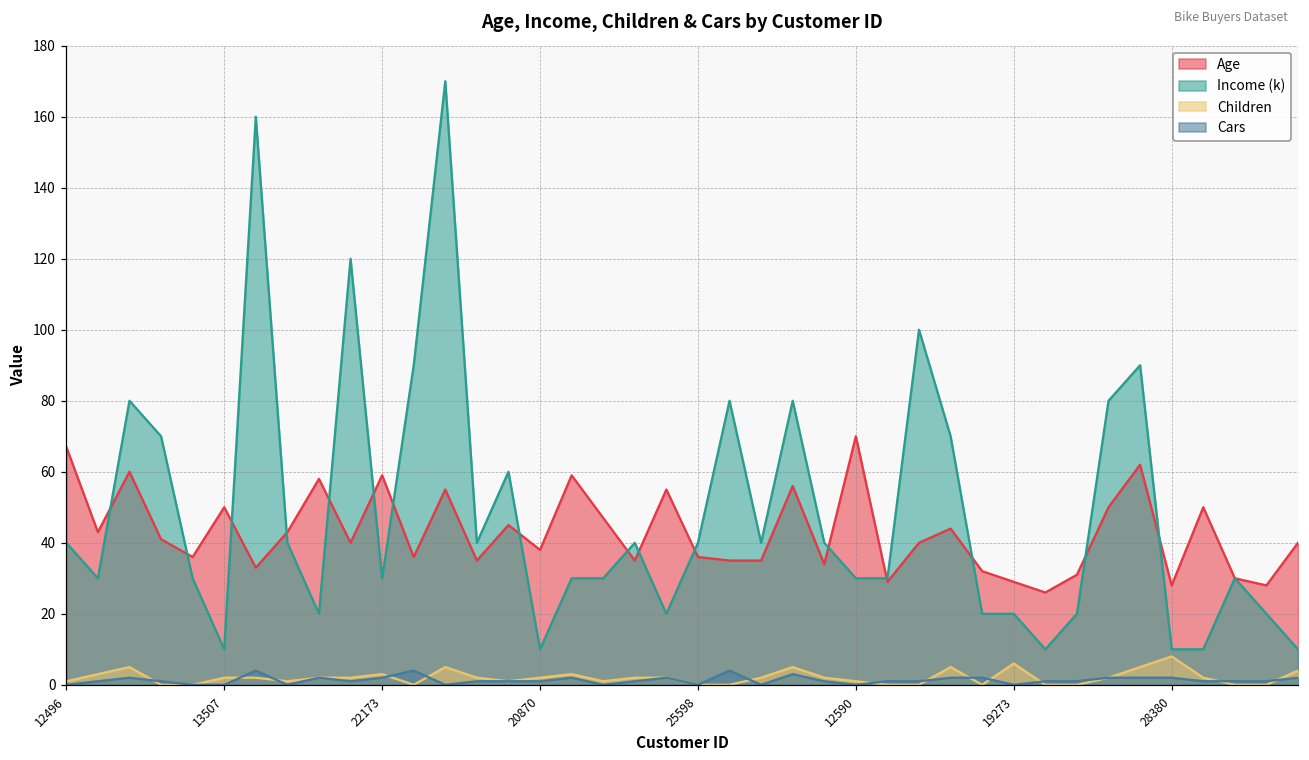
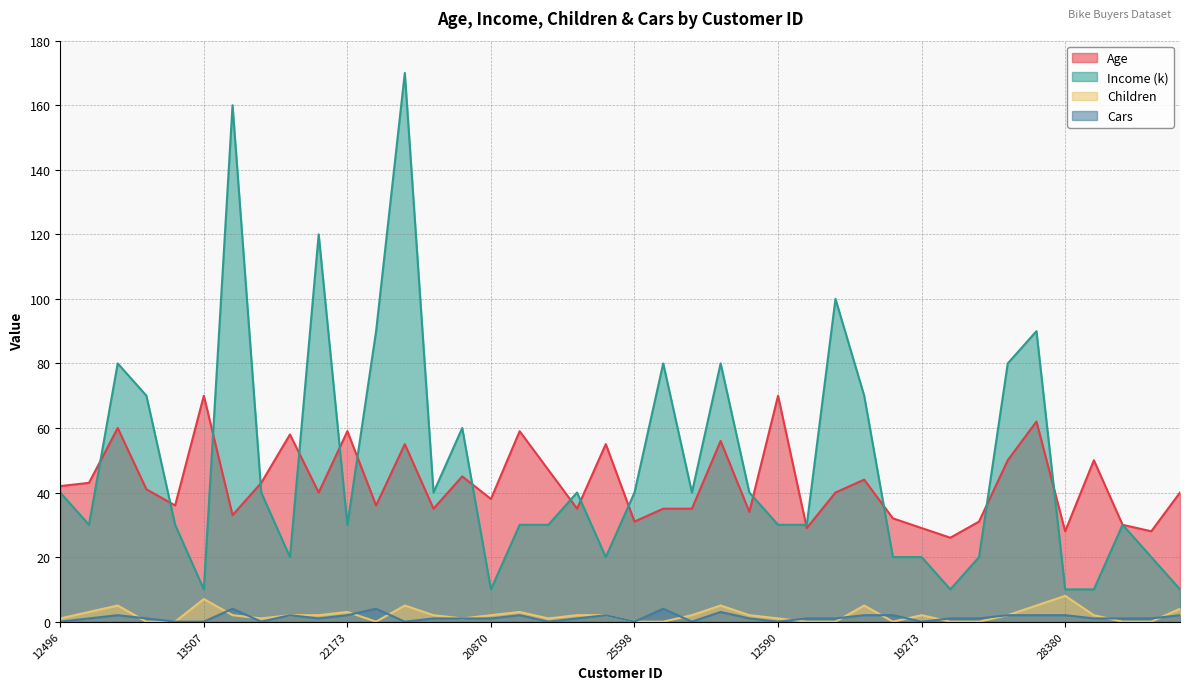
  {
    "Age": {
-     "12496": 67,
-     "13507": 50,
+     "12496": 42,
+     "13507": 70,
      "22173": 59,
      "20870": 38,
-     "25598": 36,
+     "25598": 31,
      "12590": 70,
      "19273": 29,
      "28380": 28
    },
    "Children": {
      "12496": 1,
-     "13507": 2,
+     "13507": 7,
      "22173": 3,
      "20870": 2,
      "12590": 1,
-     "19273": 6,
+     "19273": 2,
      "28380": 8
    }
  }
